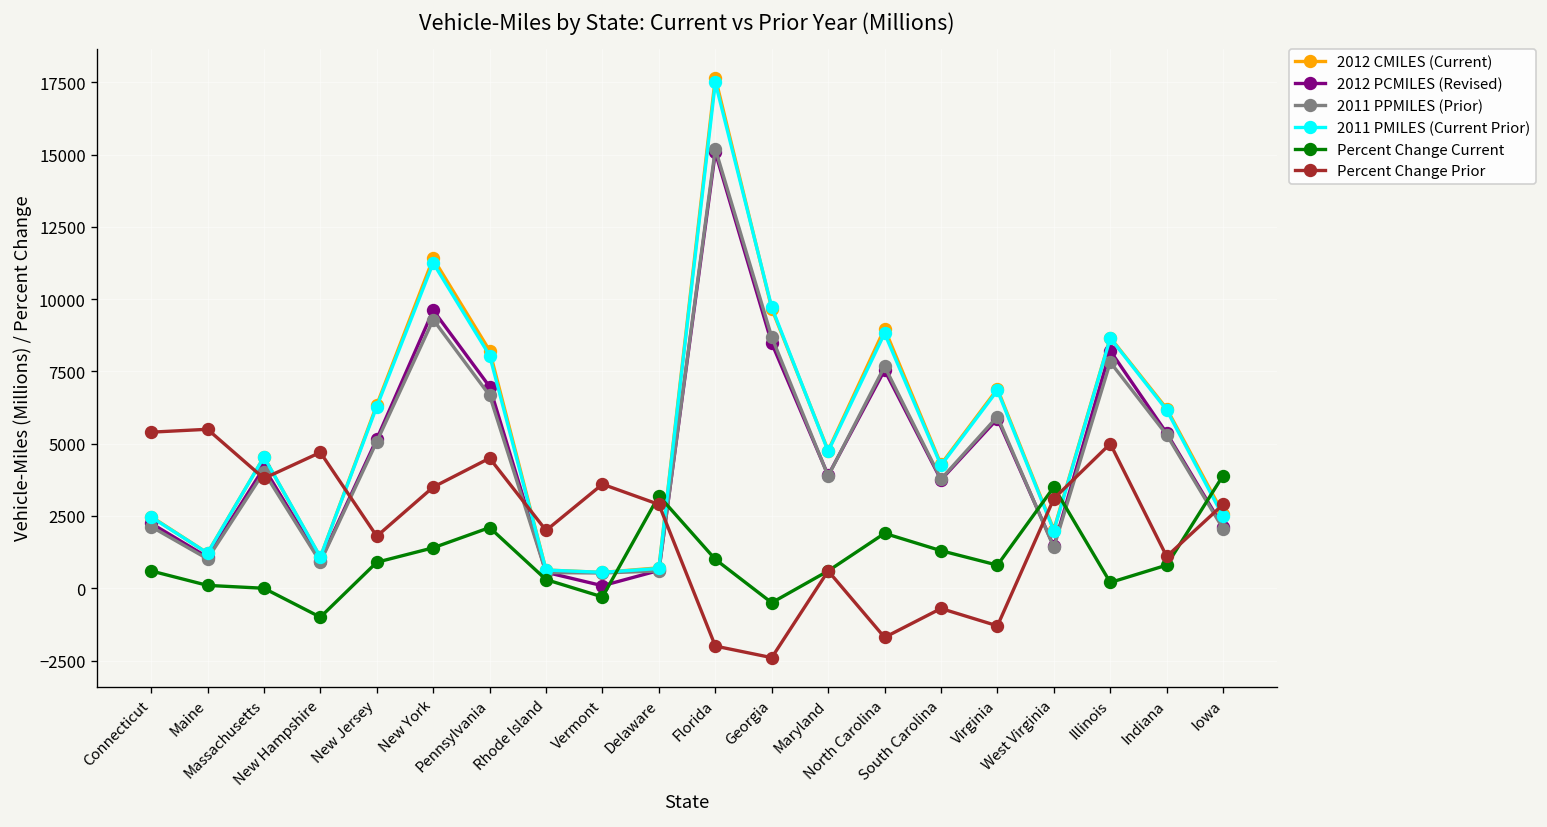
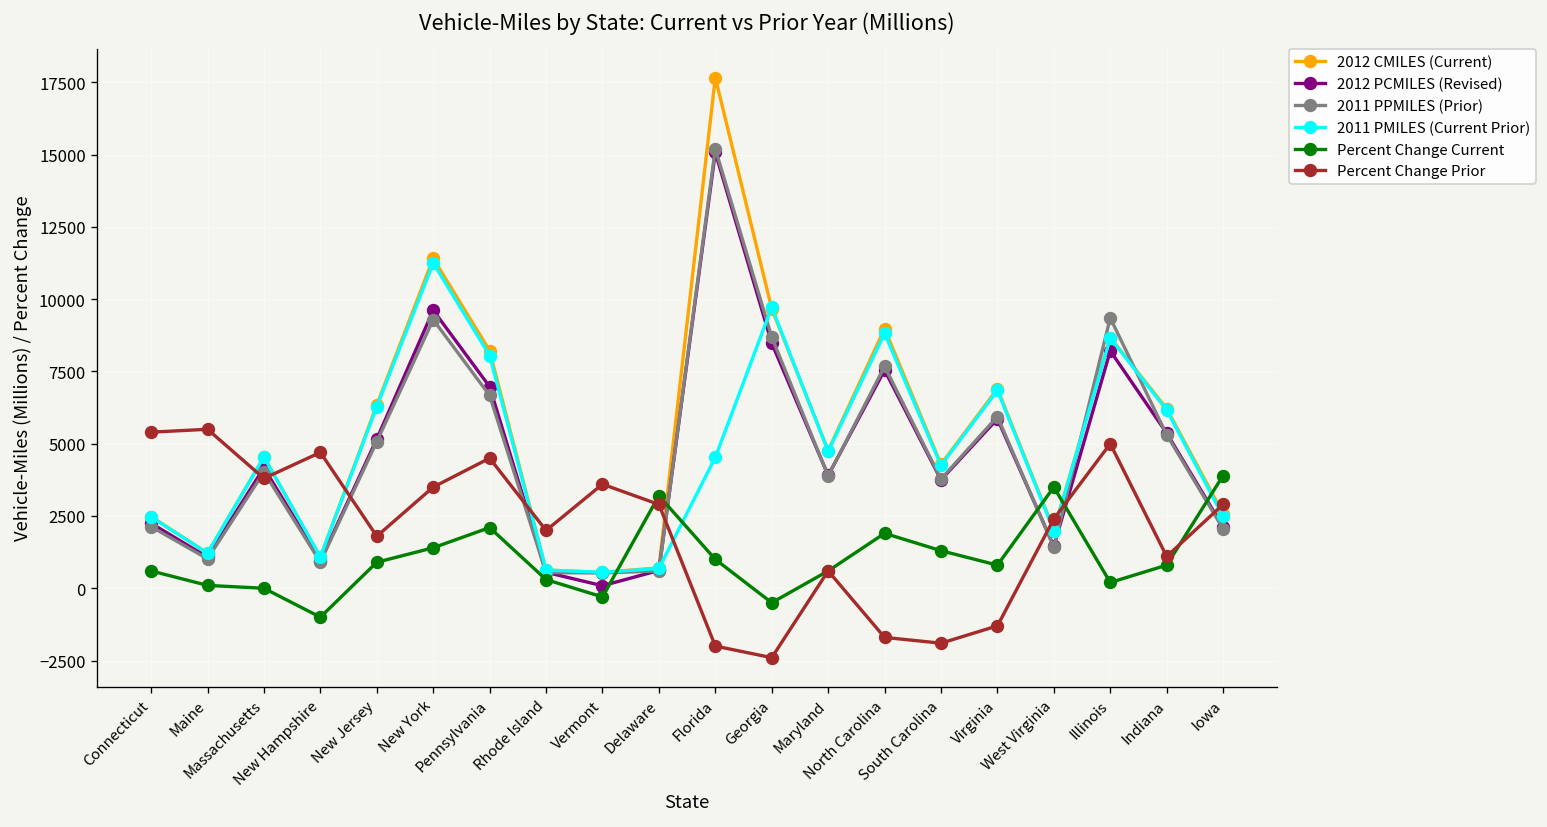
  {
    "2012 CMILES (Current)": {
      "New York": 11400,
      "Pennsylvania": 8200,
      "Florida": 17700,
      "North Carolina": 9000
    },
    "2012 PCMILES (Revised)": {
      "Connecticut": 2200,
      "Massachusetts": 4200,
      "New York": 9600,
      "Pennsylvania": 7000,
      "Vermont": 100,
      "Florida": 15100,
      "Georgia": 8500,
      "North Carolina": 7500,
      "Illinois": 8200
    },
    "2011 PPMILES (Prior)": {
      "Connecticut": 2100,
      "Massachusetts": 4000,
      "New York": 9300,
      "Pennsylvania": 6700,
      "Florida": 15200,
      "Georgia": 8700,
      "North Carolina": 7700,
-     "Illinois": 7800
+     "Illinois": 9400
    },
    "2011 PMILES (Current Prior)": {
      "New York": 11300,
      "Pennsylvania": 8100,
-     "Florida": 17500,
+     "Florida": 4500,
      "North Carolina": 8800
    },
    "Percent Change Current": {
      "Connecticut": 600,
      "Maine": 100,
      "Massachusetts": 0,
      "New Hampshire": -1000,
      "New Jersey": 900,
      "New York": 1400,
      "Pennsylvania": 2100,
      "Rhode Island": 300,
      "Vermont": -300,
      "Delaware": 3200,
      "Florida": 1000,
      "Georgia": -500,
      "North Carolina": 1900,
      "South Carolina": 1300,
      "Virginia": 800,
      "West Virginia": 3500,
      "Illinois": 200,
      "Indiana": 800,
      "Iowa": 3900
    },
    "Percent Change Prior": {
      "Connecticut": 5400,
      "Maine": 5500,
      "Massachusetts": 3800,
      "New Hampshire": 4700,
      "New Jersey": 1800,
      "New York": 3500,
      "Pennsylvania": 4500,
      "Rhode Island": 2000,
      "Vermont": 3600,
      "Delaware": 2900,
      "Florida": -2000,
      "Georgia": -2400,
      "North Carolina": -1700,
-     "South Carolina": -700,
+     "South Carolina": -1900,
      "Virginia": -1300,
-     "West Virginia": 3100,
+     "West Virginia": 2400,
      "Illinois": 5000,
      "Indiana": 1100,
      "Iowa": 2900
    }
  }
